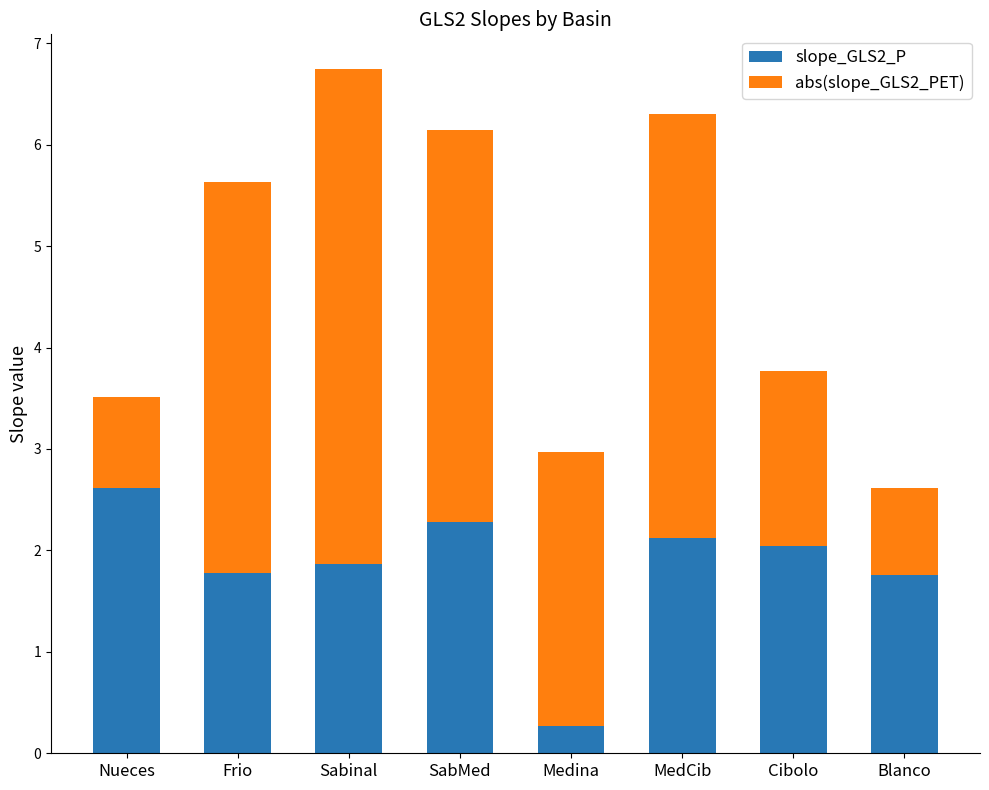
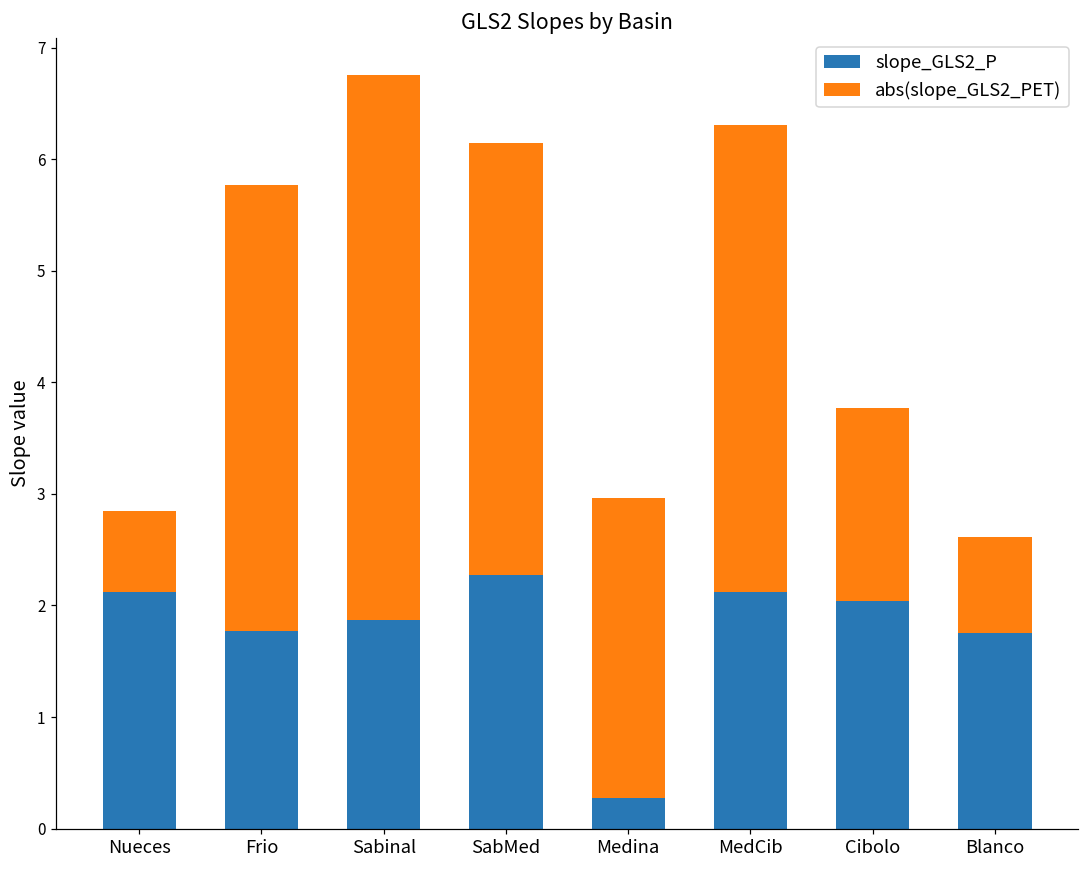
  {
    "slope_GLS2_P": {
-     "Nueces": 2.62,
+     "Nueces": 2.12,
      "Frio": 1.78,
      "Sabinal": 1.87,
      "SabMed": 2.28,
      "Medina": 0.27,
      "MedCib": 2.12,
      "Cibolo": 2.04,
      "Blanco": 1.75
    },
    "abs(slope_GLS2_PET)": {
-     "Nueces": 0.90,
-     "Frio": 3.86,
+     "Nueces": 0.72,
+     "Frio": 3.99,
      "Sabinal": 4.88,
      "SabMed": 3.87,
      "Medina": 2.70,
      "MedCib": 4.18,
      "Cibolo": 1.73,
      "Blanco": 0.86
    }
  }
